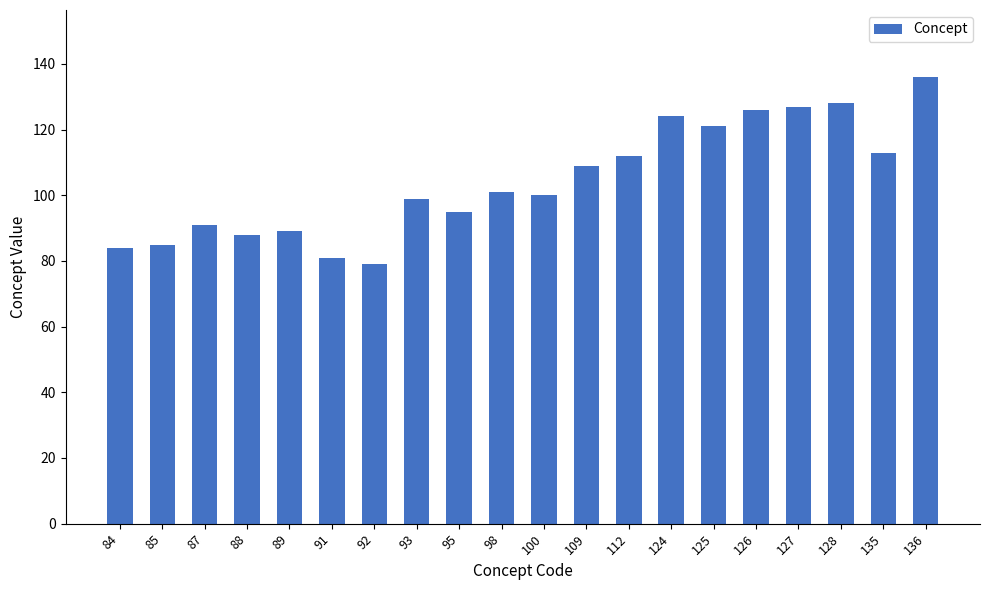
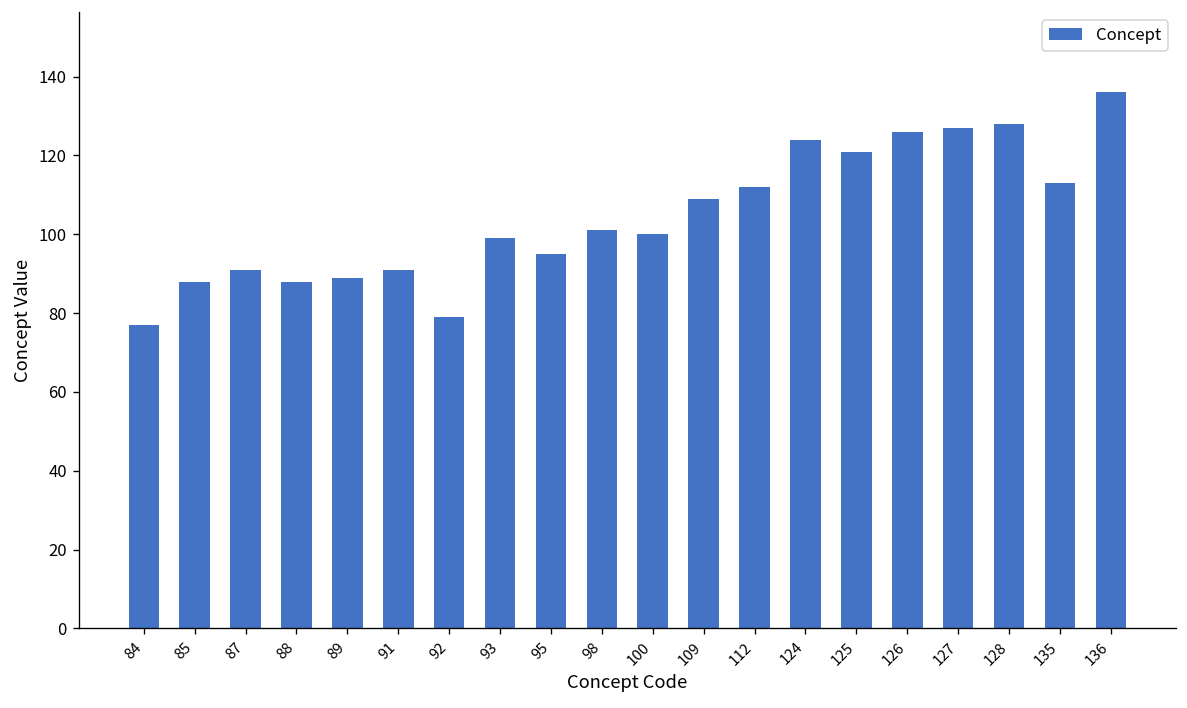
  {
-   "84": 84,
-   "85": 85,
+   "84": 77,
+   "85": 88,
    "87": 91,
    "88": 88,
    "89": 89,
-   "91": 81,
+   "91": 91,
    "92": 79,
    "93": 99,
    "95": 95,
    "98": 101,
    "100": 100,
    "109": 109,
    "112": 112,
    "124": 124,
    "125": 121,
    "126": 126,
    "127": 127,
    "128": 128,
    "135": 113,
    "136": 136
  }
